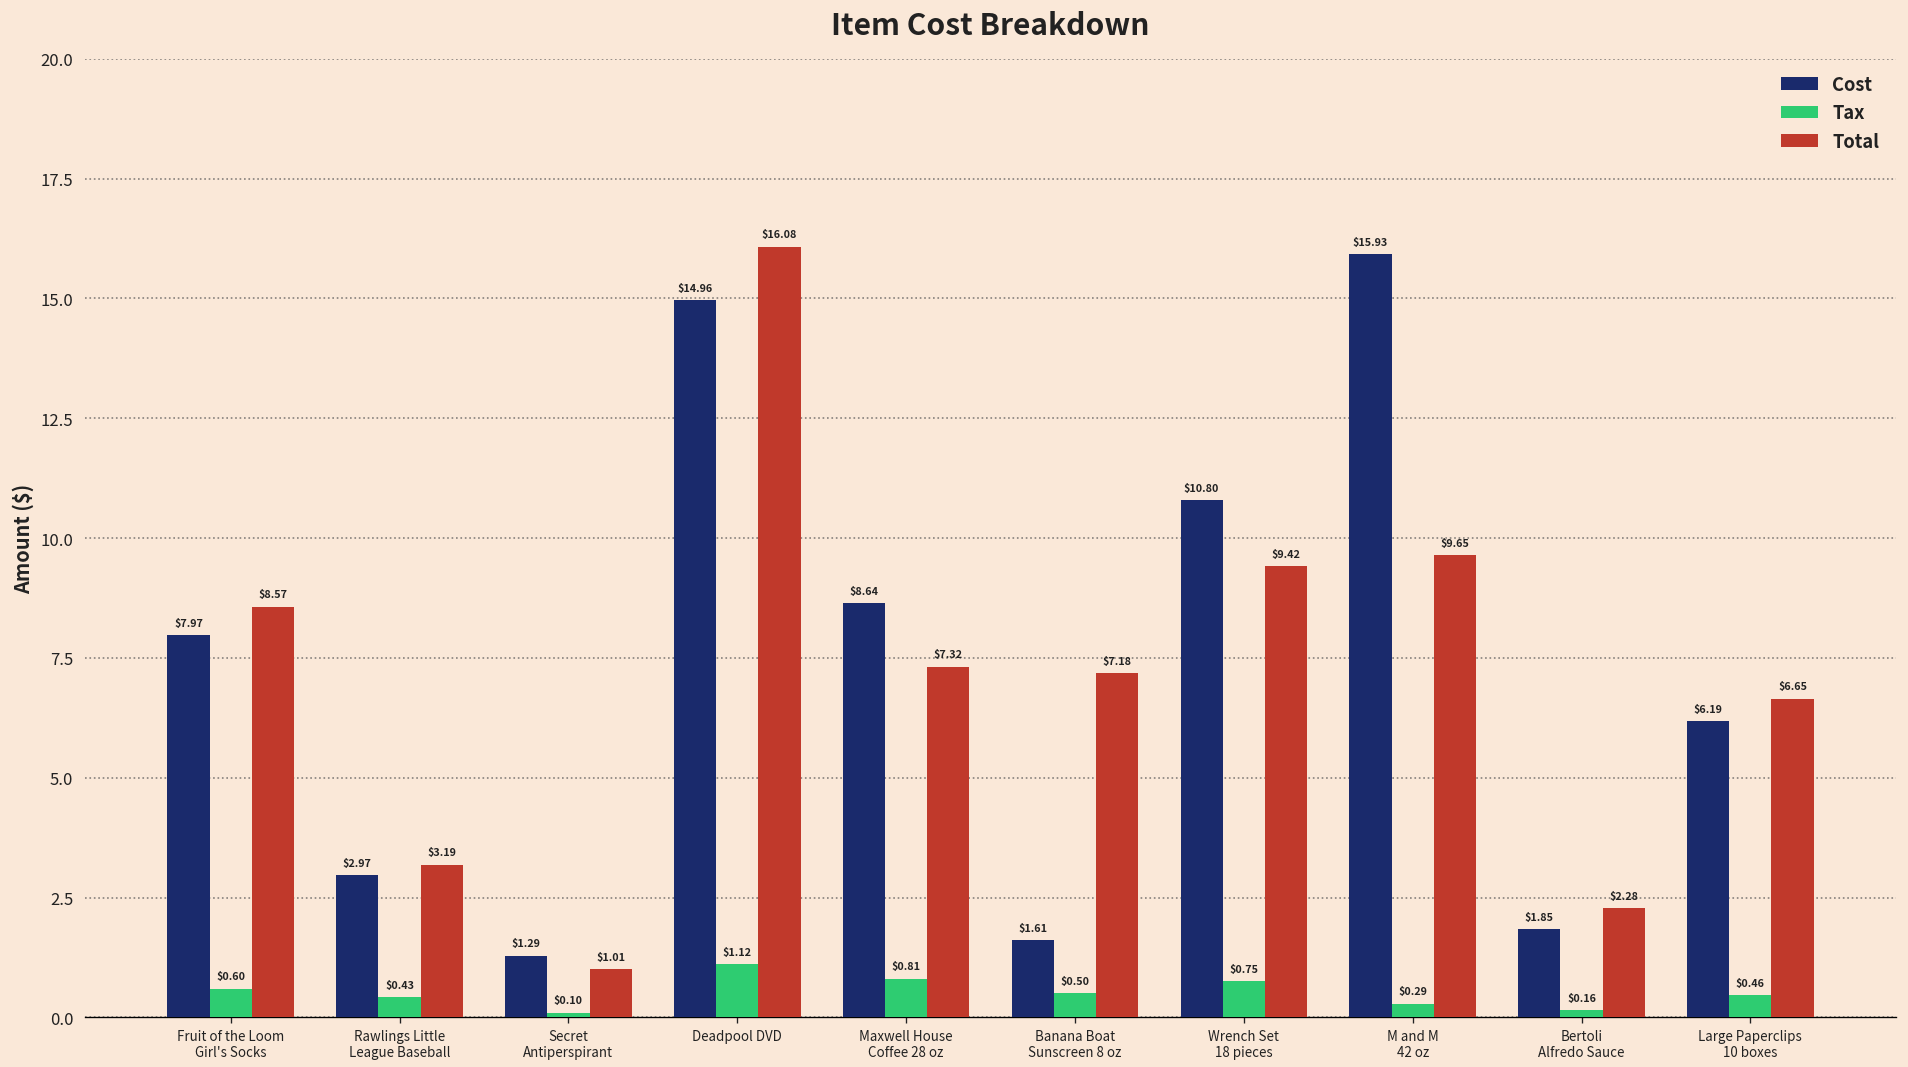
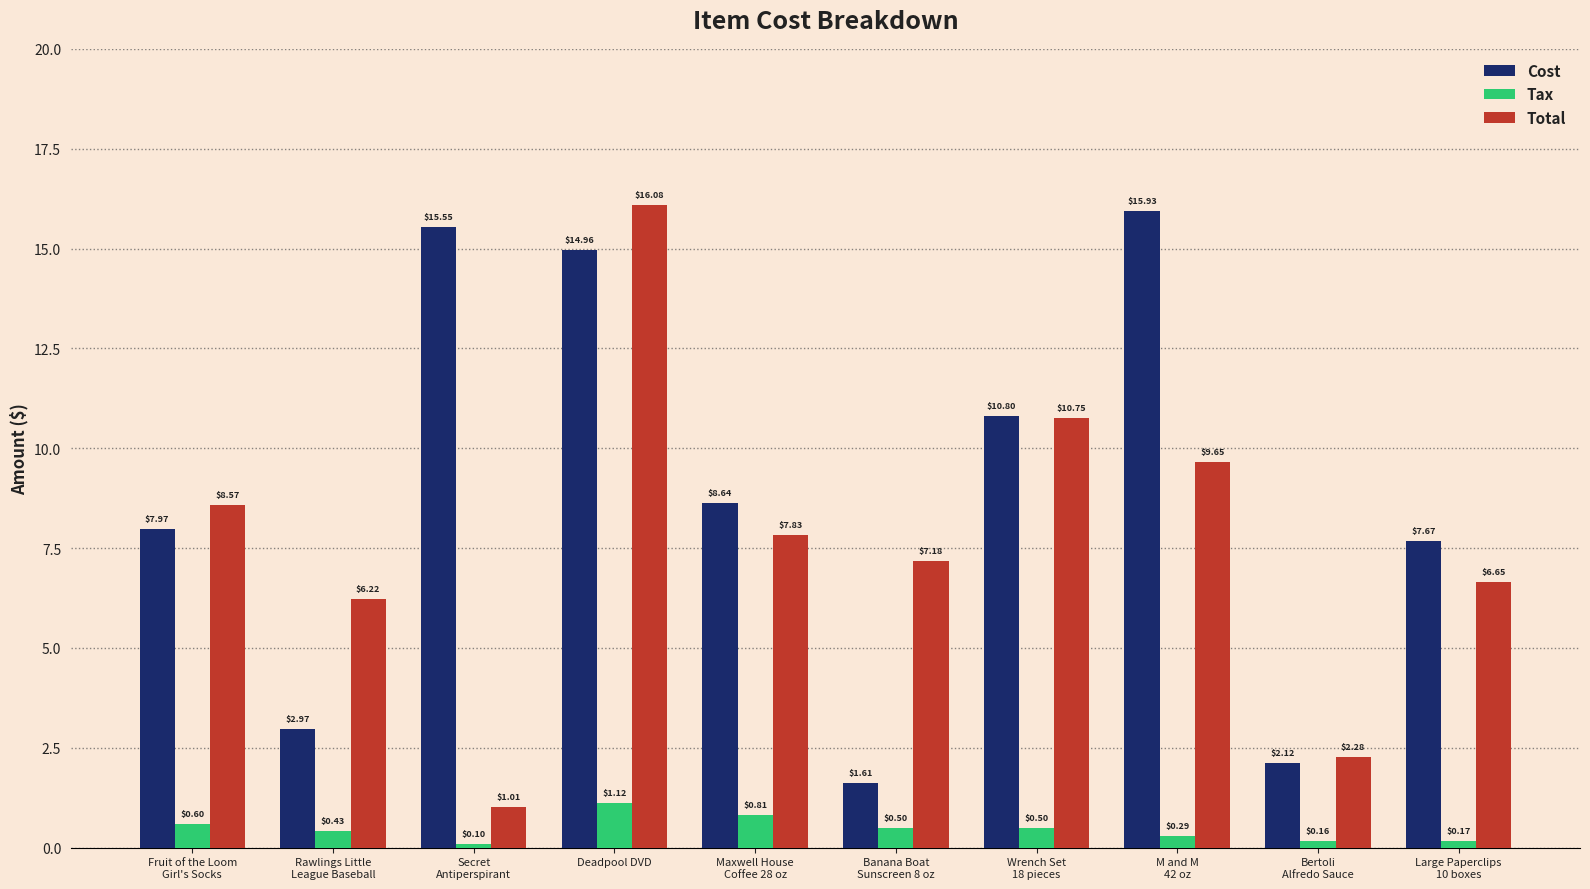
  {
    "Cost": {
      "Fruit of the Loom Girl's Socks": "$7.97",
      "Rawlings Little League Baseball": "$2.97",
-     "Secret Antiperspirant": "$1.29",
+     "Secret Antiperspirant": "$15.55",
      "Deadpool DVD": "$14.96",
      "Maxwell House Coffee 28 oz": "$8.64",
      "Banana Boat Sunscreen 8 oz": "$1.61",
      "Wrench Set 18 pieces": "$10.80",
      "M and M 42 oz": "$15.93",
-     "Bertoli Alfredo Sauce": "$1.85",
-     "Large Paperclips 10 boxes": "$6.19"
+     "Bertoli Alfredo Sauce": "$2.12",
+     "Large Paperclips 10 boxes": "$7.67"
    },
    "Tax": {
      "Fruit of the Loom Girl's Socks": "$0.60",
      "Rawlings Little League Baseball": "$0.43",
      "Secret Antiperspirant": "$0.10",
      "Deadpool DVD": "$1.12",
      "Maxwell House Coffee 28 oz": "$0.81",
      "Banana Boat Sunscreen 8 oz": "$0.50",
-     "Wrench Set 18 pieces": "$0.75",
+     "Wrench Set 18 pieces": "$0.50",
      "M and M 42 oz": "$0.29",
      "Bertoli Alfredo Sauce": "$0.16",
-     "Large Paperclips 10 boxes": "$0.46"
+     "Large Paperclips 10 boxes": "$0.17"
    },
    "Total": {
      "Fruit of the Loom Girl's Socks": "$8.57",
-     "Rawlings Little League Baseball": "$3.19",
+     "Rawlings Little League Baseball": "$6.22",
      "Secret Antiperspirant": "$1.01",
      "Deadpool DVD": "$16.08",
-     "Maxwell House Coffee 28 oz": "$7.32",
+     "Maxwell House Coffee 28 oz": "$7.83",
      "Banana Boat Sunscreen 8 oz": "$7.18",
-     "Wrench Set 18 pieces": "$9.42",
+     "Wrench Set 18 pieces": "$10.75",
      "M and M 42 oz": "$9.65",
      "Bertoli Alfredo Sauce": "$2.28",
      "Large Paperclips 10 boxes": "$6.65"
    }
  }
